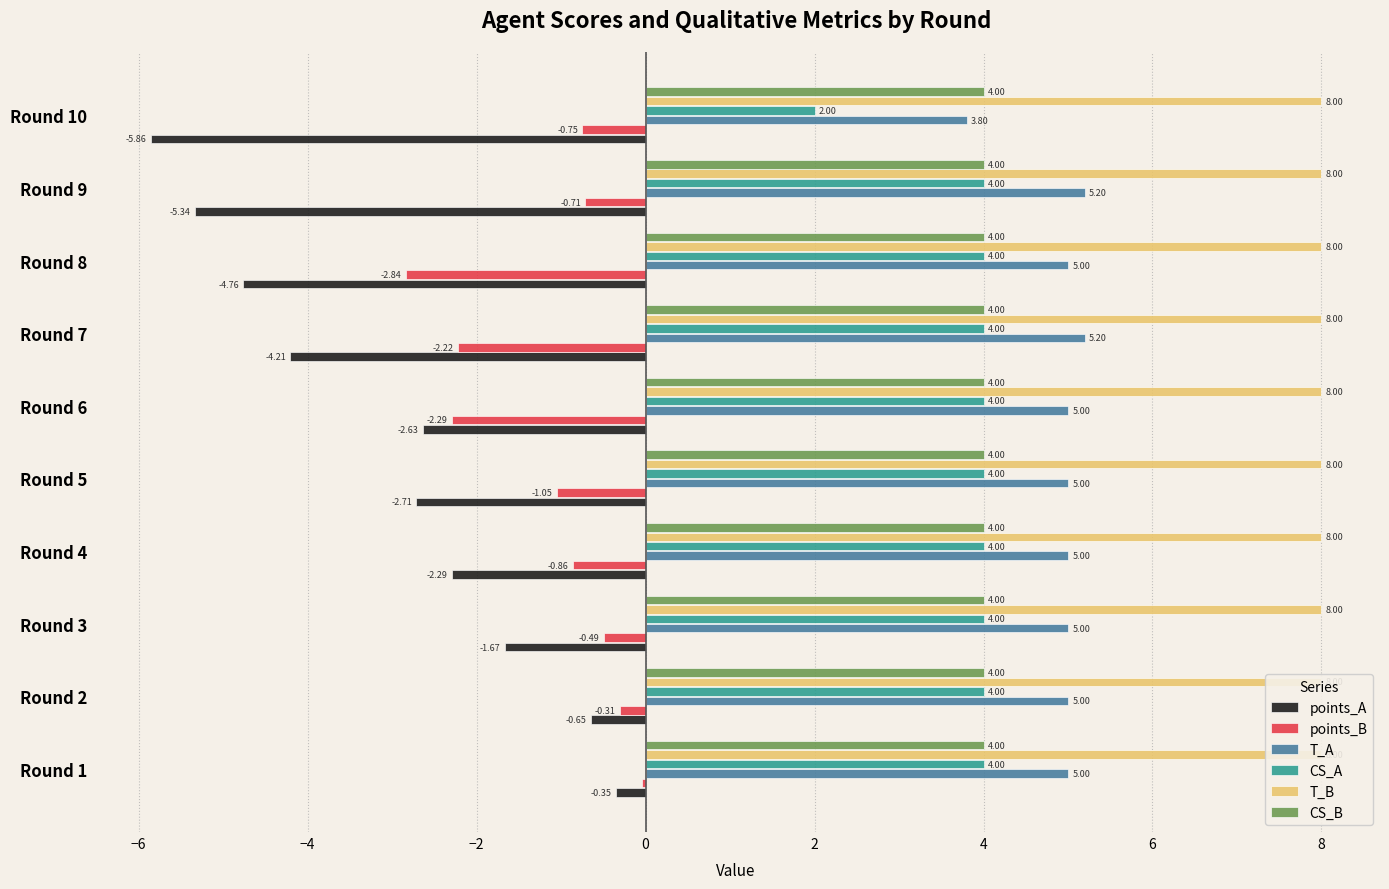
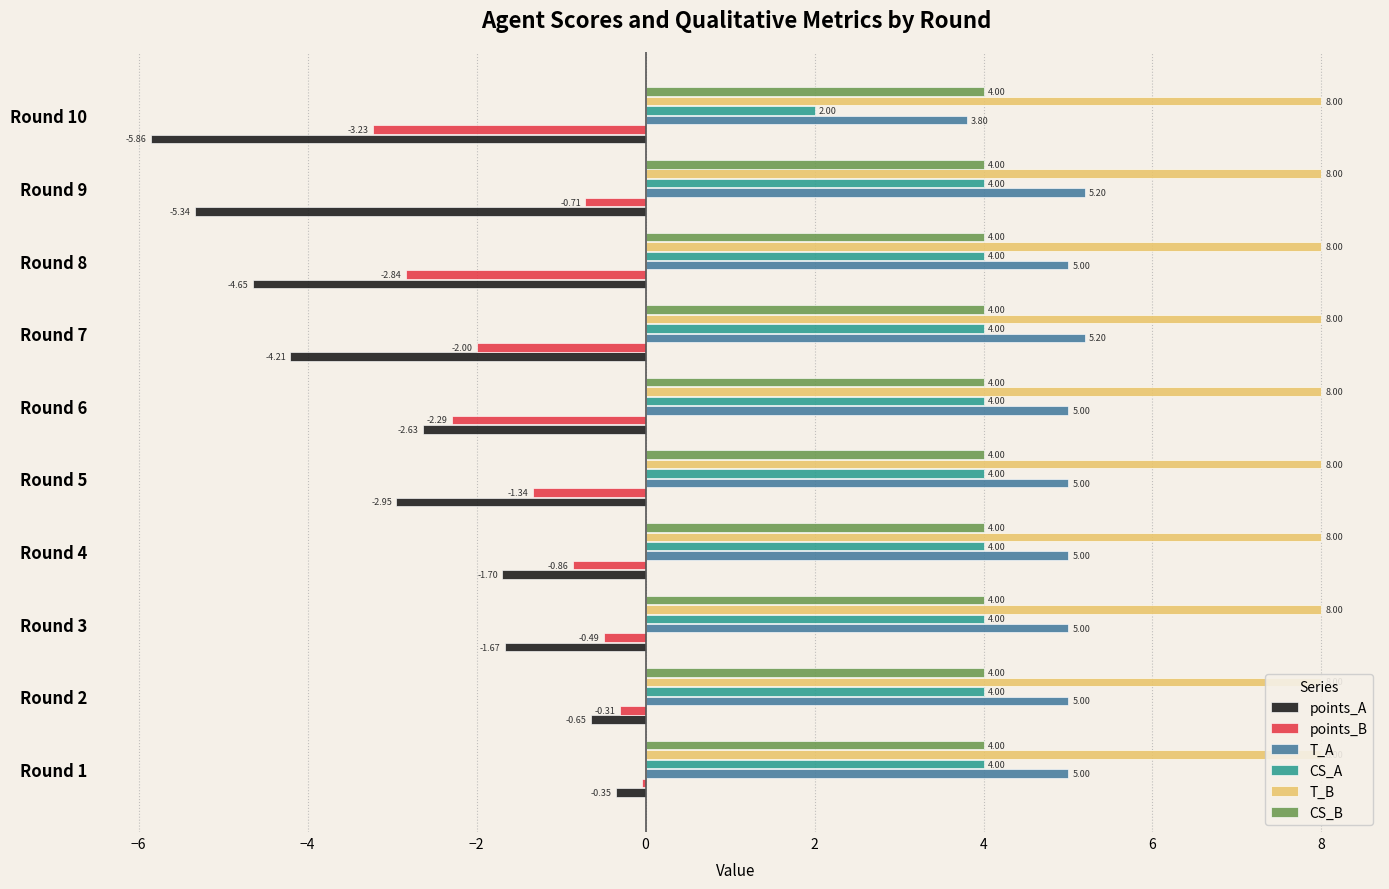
  {
    "points_A": {
      "Round 10": -5.86,
      "Round 9": -5.34,
-     "Round 8": -4.76,
+     "Round 8": -4.65,
      "Round 7": -4.21,
      "Round 6": -2.63,
-     "Round 5": -2.71,
-     "Round 4": -2.29,
+     "Round 5": -2.95,
+     "Round 4": -1.70,
      "Round 3": -1.67,
      "Round 2": -0.65,
      "Round 1": -0.35
    },
    "points_B": {
-     "Round 10": -0.75,
+     "Round 10": -3.23,
      "Round 9": -0.71,
      "Round 8": -2.84,
-     "Round 7": -2.22,
+     "Round 7": -2.00,
      "Round 6": -2.29,
-     "Round 5": -1.05,
+     "Round 5": -1.34,
      "Round 4": -0.86,
      "Round 3": -0.49,
      "Round 2": -0.31
    },
    "T_B": {
      "Round 10": 8.00,
      "Round 9": 8.00,
      "Round 8": 8.00,
      "Round 7": 8.00,
      "Round 6": 8.00,
      "Round 5": 8.00,
      "Round 4": 8.00,
      "Round 3": 8.00
    },
    "CS_B": {
      "Round 10": 4.00,
      "Round 9": 4.00,
      "Round 8": 4.00,
      "Round 7": 4.00,
      "Round 6": 4.00,
      "Round 5": 4.00,
      "Round 4": 4.00,
      "Round 3": 4.00,
      "Round 2": 4.00,
      "Round 1": 4.00
    }
  }
